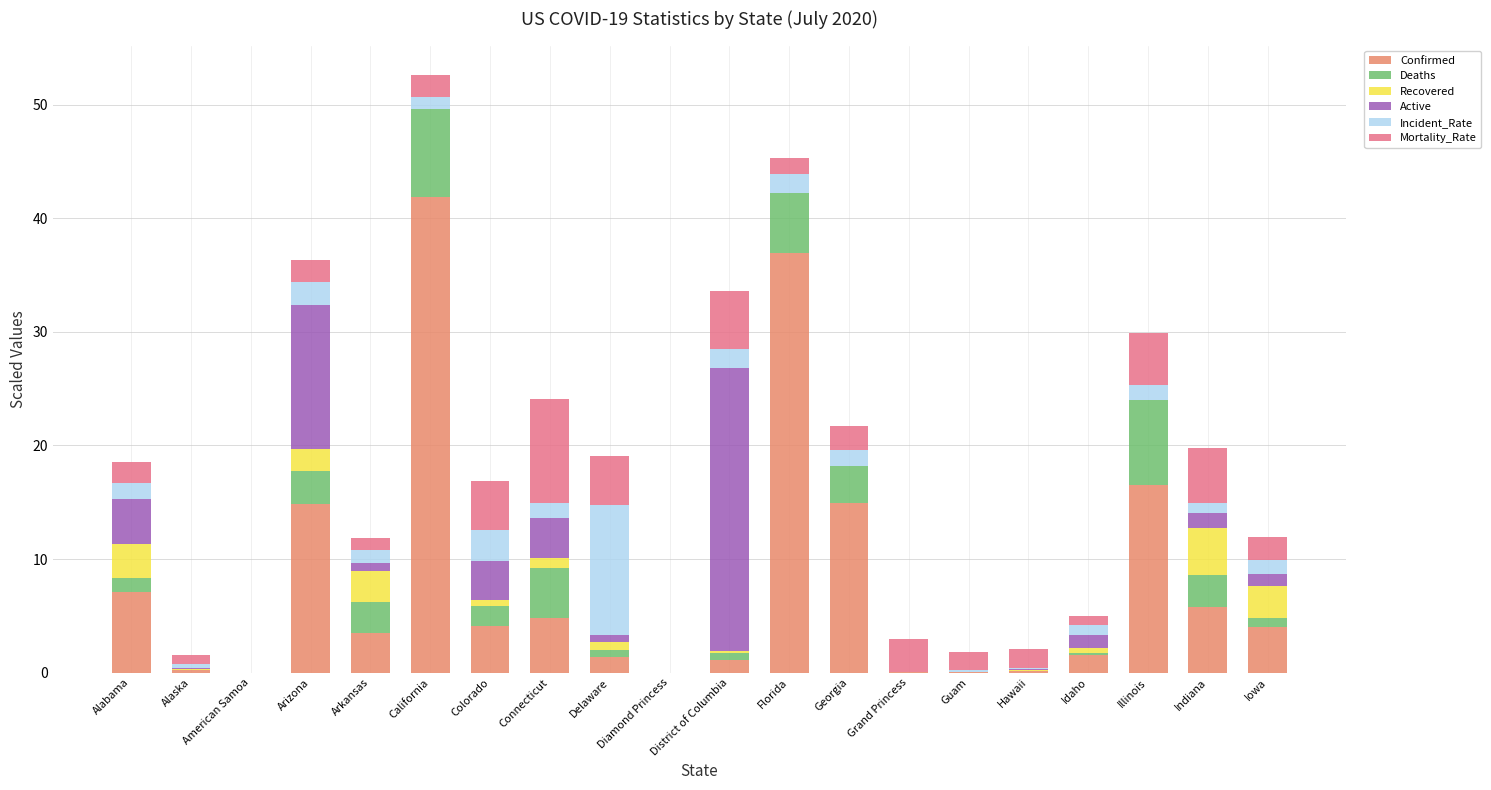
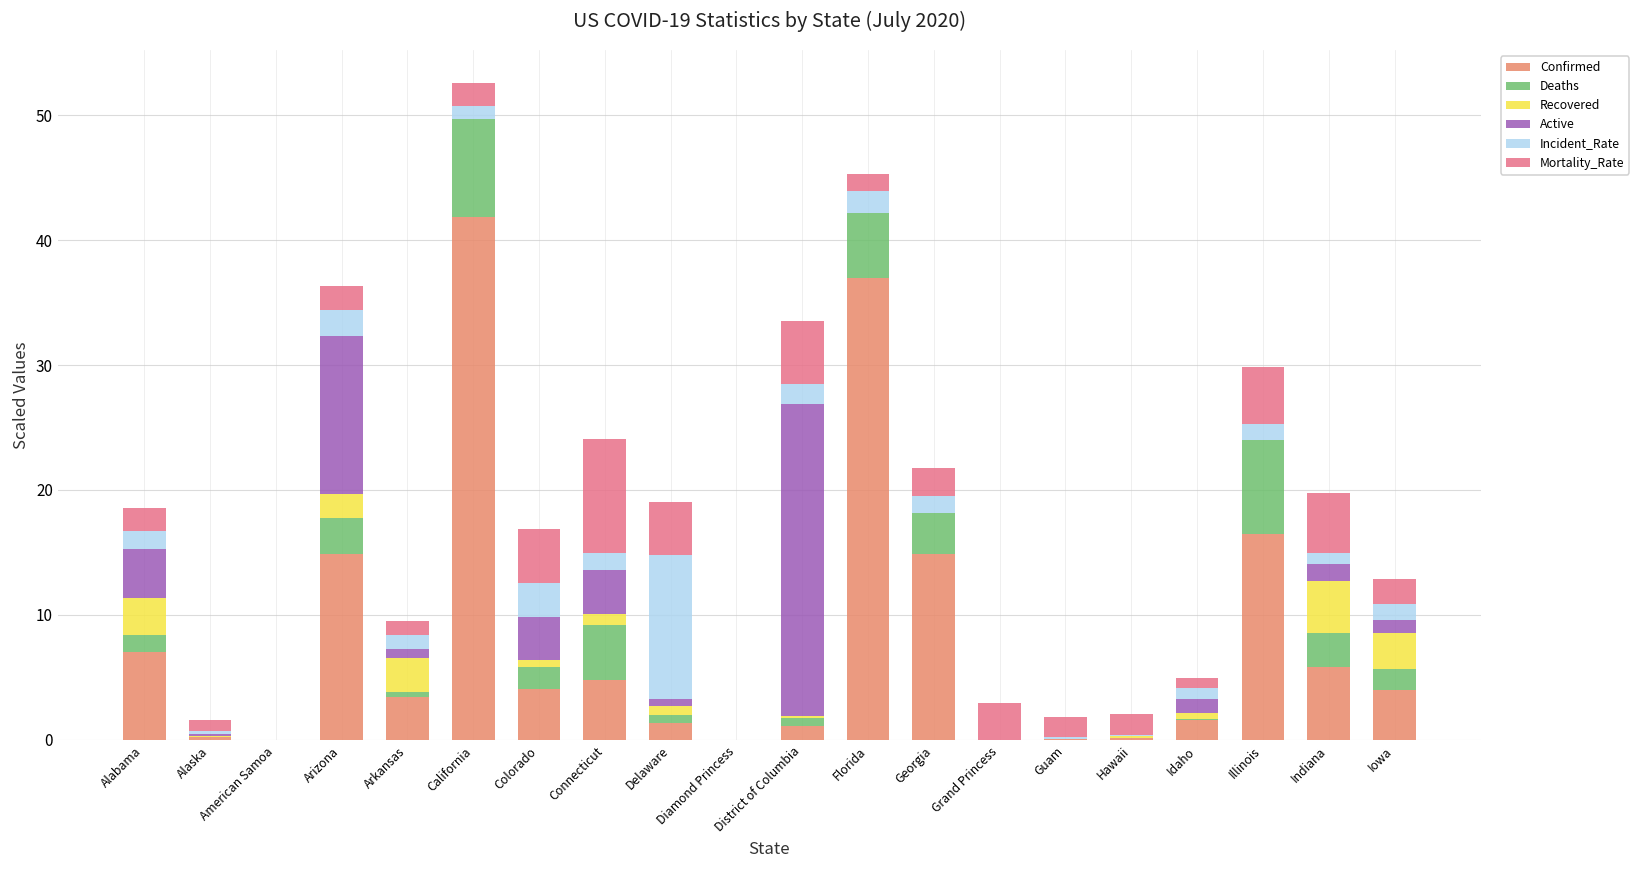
  {
    "Deaths": {
      "Alabama": 1.3,
      "American Samoa": 0.0,
      "Arizona": 2.9,
-     "Arkansas": 2.7,
+     "Arkansas": 0.4,
      "California": 7.8,
      "Colorado": 1.8,
      "Connecticut": 4.4,
      "Delaware": 0.6,
      "Diamond Princess": 0.0,
      "District of Columbia": 0.6,
      "Florida": 5.2,
      "Georgia": 3.3,
      "Illinois": 7.5,
      "Indiana": 2.8,
-     "Iowa": 0.8
+     "Iowa": 1.7
    },
    "Recovered": {
      "Alabama": 3.0,
      "American Samoa": 0.0,
      "Arizona": 1.9,
      "Arkansas": 2.7,
      "California": 0.0,
      "Colorado": 0.5,
      "Connecticut": 0.8,
      "Delaware": 0.7,
      "Diamond Princess": 0.0,
      "Florida": 0.0,
      "Georgia": 0.0,
      "Grand Princess": 0.0,
      "Idaho": 0.4,
      "Illinois": 0.0,
      "Indiana": 4.1,
      "Iowa": 2.8
    },
    "Active": {
      "Alabama": 4.0,
      "American Samoa": 0.0,
      "Arizona": 12.7,
      "Arkansas": 0.7,
      "California": 0.0,
      "Colorado": 3.4,
      "Connecticut": 3.5,
      "Delaware": 0.6,
      "Diamond Princess": 0.0,
      "District of Columbia": 24.9,
      "Florida": 0.0,
      "Georgia": 0.0,
      "Grand Princess": 0.0,
      "Idaho": 1.1,
      "Illinois": 0.0,
      "Indiana": 1.4,
      "Iowa": 1.1
    },
    "Incident_Rate": {
      "Alabama": 1.4,
      "Alaska": 0.3,
      "American Samoa": 0.0,
      "Arizona": 2.0,
      "Arkansas": 1.1,
      "California": 1.1,
      "Colorado": 2.8,
      "Connecticut": 1.3,
      "Delaware": 11.5,
      "Diamond Princess": 0.0,
      "District of Columbia": 1.6,
      "Florida": 1.7,
      "Georgia": 1.4,
      "Grand Princess": 0.0,
      "Idaho": 0.9,
      "Illinois": 1.3,
      "Indiana": 0.9,
      "Iowa": 1.3
    }
  }
